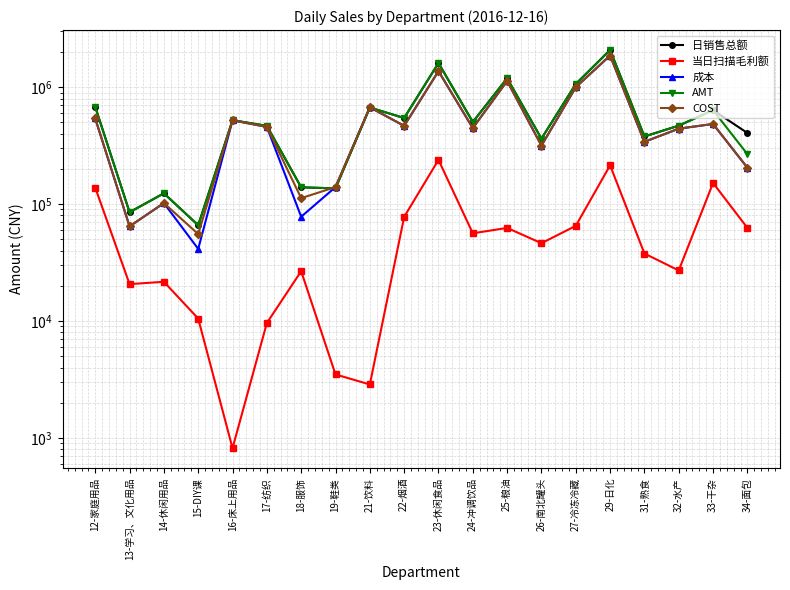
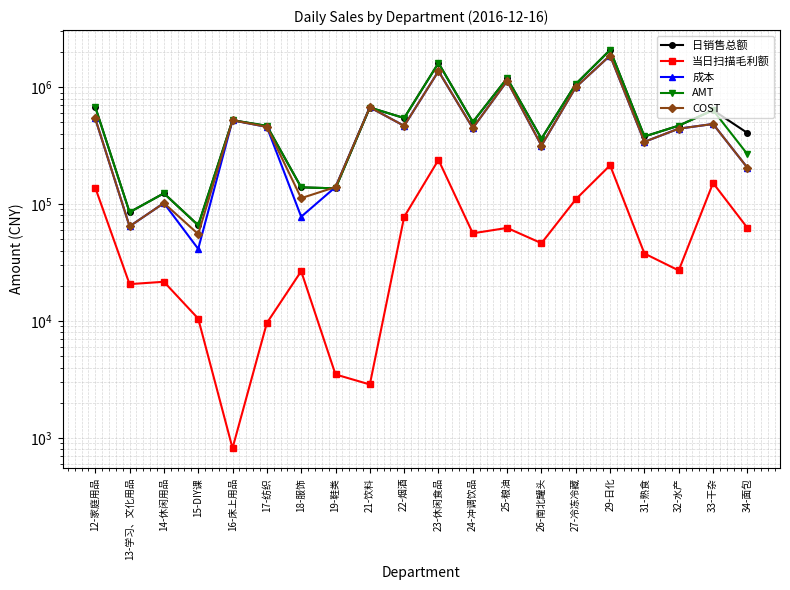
  {
    "日销售总额": {
      "34-面包": 410000
    },
    "当日扫描毛利额": {
      "12-家庭用品": 140000,
      "13-学习、文化用品": 21000,
      "14-休闲用品": 22000,
      "15-DIY课": 10000,
      "16-床上用品": 800,
      "17-纺织": 10000,
      "18-服饰": 27000,
      "19-鞋类": 3500,
      "21-饮料": 2900,
      "22-烟酒": 80000,
      "23-休闲食品": 240000,
      "24-冲调饮品": 60000,
      "25-粮油": 60000,
      "26-南北罐头": 46000,
-     "27-冷冻冷藏": 70000,
+     "27-冷冻冷藏": 110000,
      "29-日化": 210000,
      "31-熟食": 38000,
      "32-水产": 27000,
      "33-干杂": 150000,
      "34-面包": 60000
    },
    "成本": {
      "15-DIY课": 41000,
      "18-服饰": 80000
    },
    "AMT": {
      "34-面包": 270000
    },
    "COST": {
      "15-DIY课": 60000,
      "18-服饰": 110000
    }
  }
